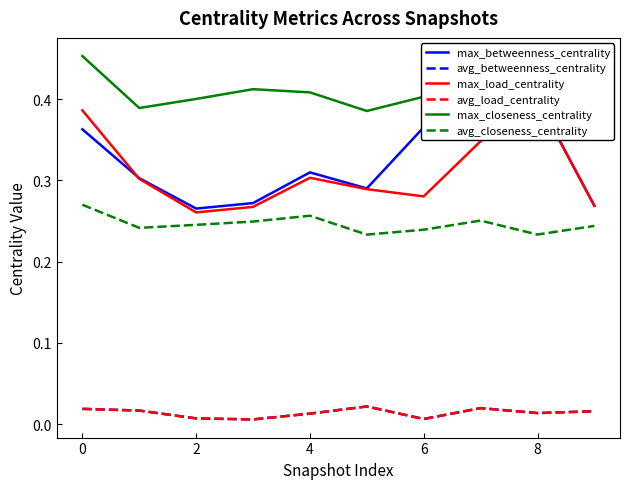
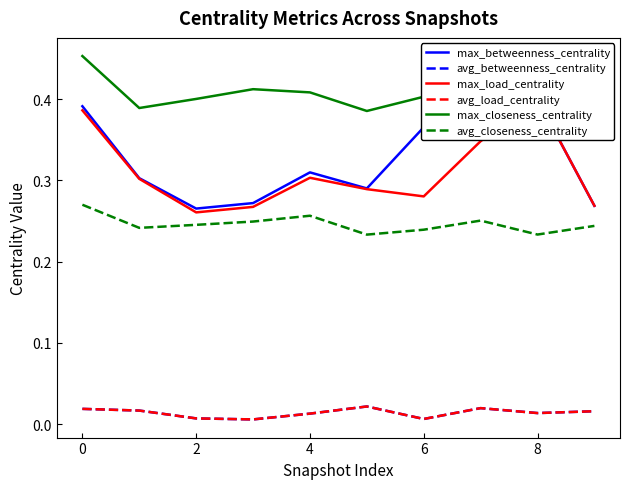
  {
    "max_betweenness_centrality": {
-     "0": 0.36,
+     "0": 0.39,
      "2": 0.27,
      "4": 0.31
    }
  }
